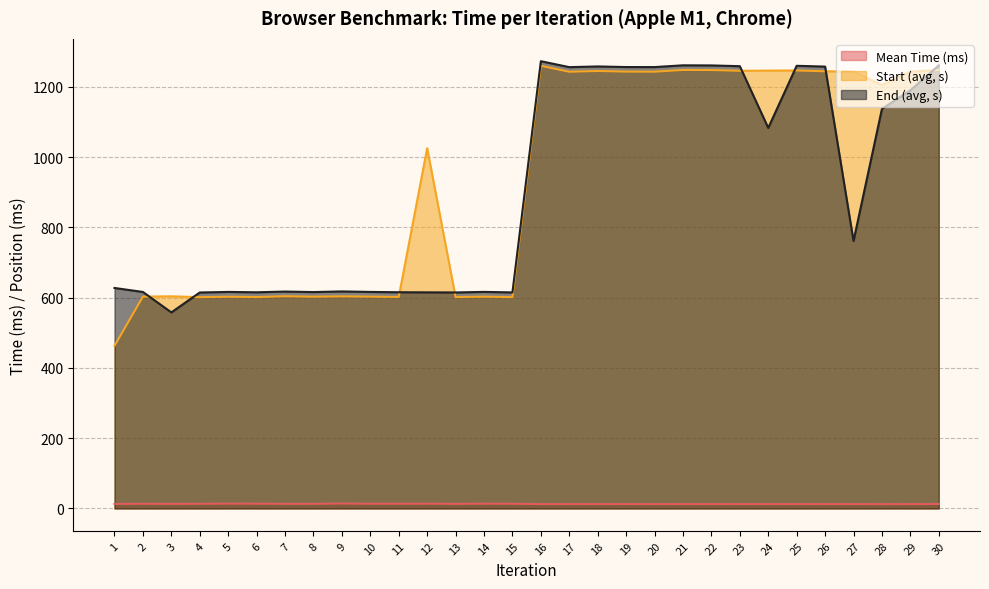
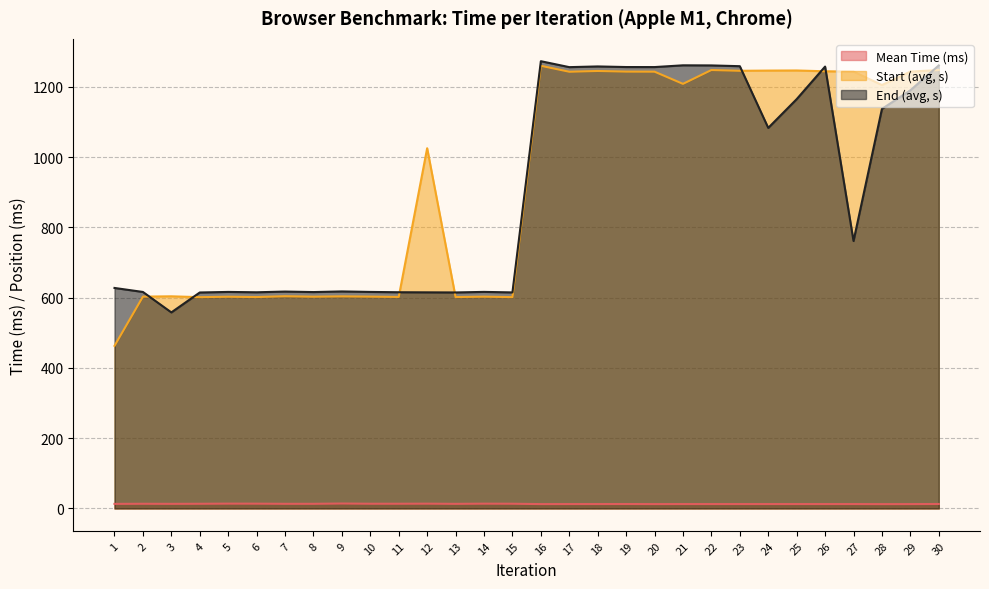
  {
    "Mean Time (ms)": {
      "1": 10,
      "2": 10,
      "3": 10,
      "4": 10,
      "5": 10,
      "6": 10,
      "7": 10,
      "8": 10,
      "9": 10,
      "10": 10,
      "11": 10,
      "12": 10,
      "13": 10,
      "14": 10,
      "15": 10,
      "16": 10,
      "17": 10,
      "18": 10,
      "19": 10,
      "20": 10,
      "21": 10,
      "22": 10,
      "23": 10,
      "24": 10,
      "25": 10,
      "26": 10,
      "27": 10,
      "28": 10,
      "29": 10,
      "30": 10
    },
    "Start (avg, s)": {
      "1": 460,
      "2": 600,
      "3": 600,
      "4": 600,
      "5": 600,
      "6": 600,
      "7": 600,
      "8": 600,
      "9": 600,
      "10": 600,
      "11": 600,
      "12": 1030,
      "13": 600,
      "14": 600,
      "15": 600,
      "16": 1260,
      "17": 1240,
      "18": 1250,
      "19": 1240,
      "20": 1240,
-     "21": 1250,
+     "21": 1210,
      "22": 1250,
      "23": 1250,
      "24": 1250,
      "25": 1250,
      "26": 1240
    },
    "End (avg, s)": {
      "1": 630,
      "2": 620,
      "3": 560,
      "4": 610,
      "5": 620,
      "6": 620,
      "7": 620,
      "8": 620,
      "9": 620,
      "10": 620,
      "11": 620,
      "12": 620,
      "13": 610,
      "14": 620,
      "15": 610,
      "16": 1270,
      "17": 1260,
      "18": 1260,
      "19": 1260,
      "20": 1260,
      "21": 1260,
      "22": 1260,
      "23": 1260,
      "24": 1080,
-     "25": 1260,
+     "25": 1170,
      "26": 1260,
      "27": 760,
      "28": 1140
    }
  }
